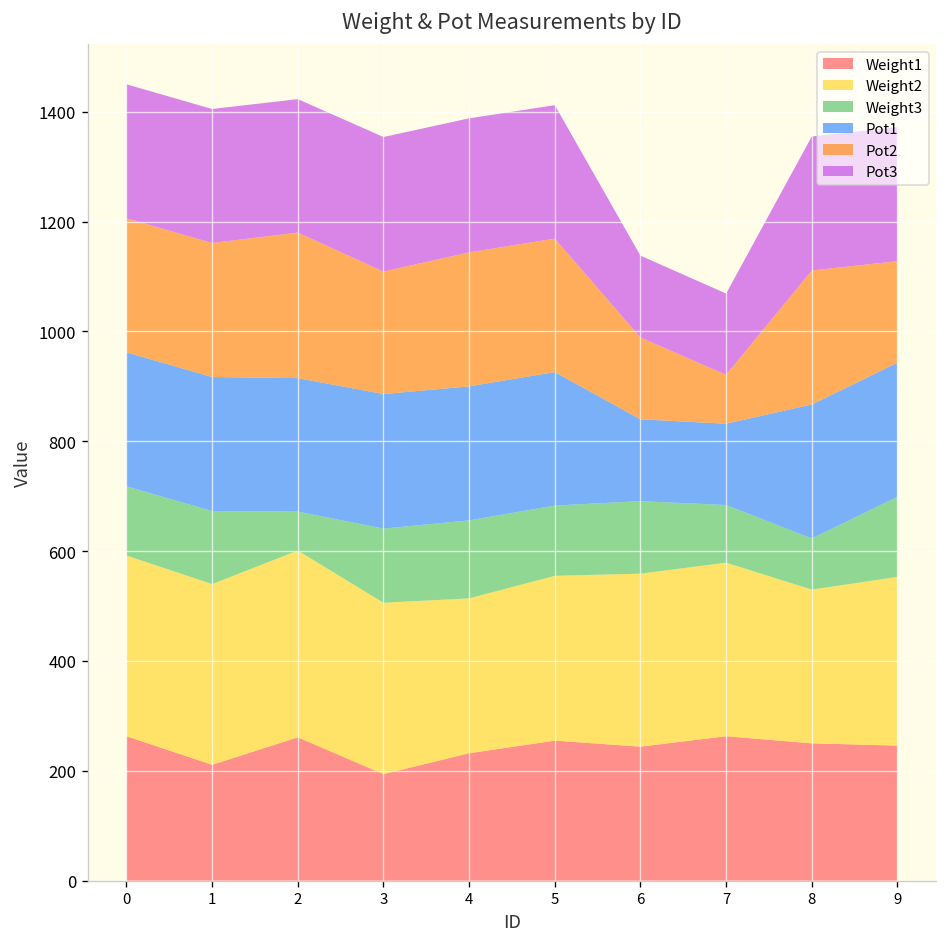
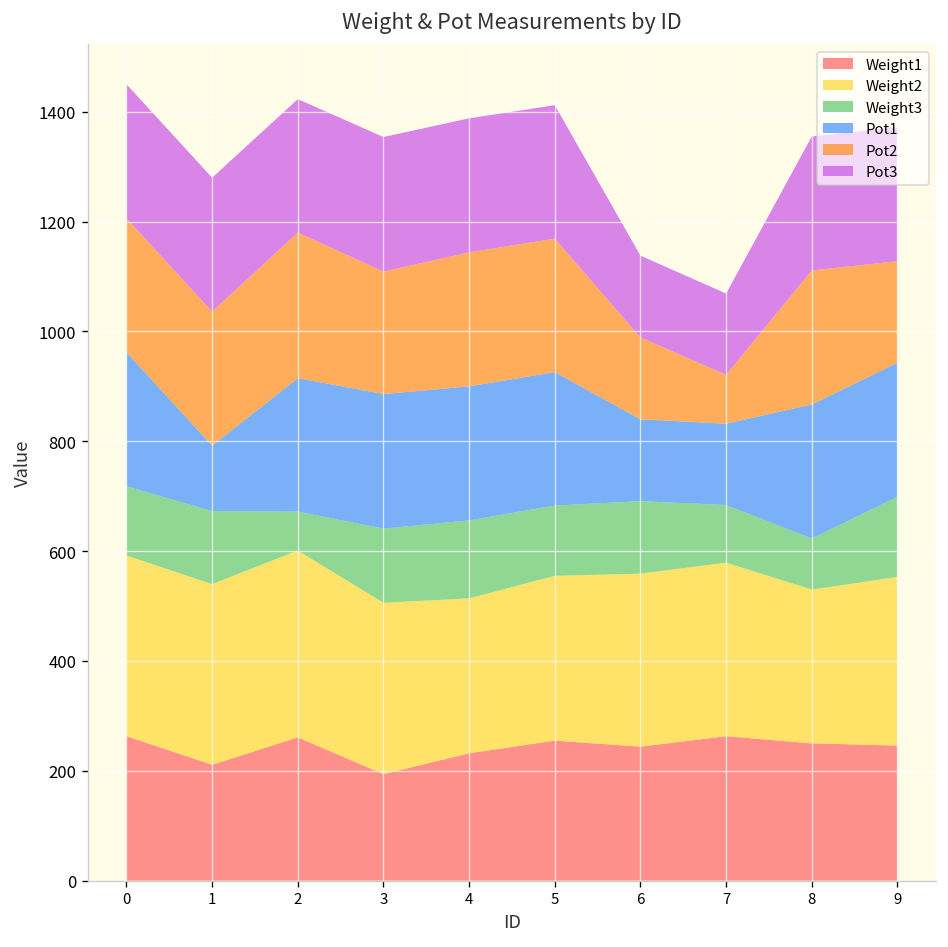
  {
    "Weight1": {
      "0": 260,
      "1": 210,
      "2": 260,
      "3": 190,
      "4": 230,
      "5": 260,
      "6": 240,
      "7": 260,
      "8": 250,
      "9": 250
    },
    "Weight2": {
      "0": 330,
      "1": 330,
      "2": 340,
      "3": 310,
      "4": 280,
      "5": 300,
      "6": 320,
      "7": 320,
      "8": 280,
      "9": 310
    },
    "Weight3": {
      "0": 130,
      "1": 130,
      "2": 70,
      "3": 140,
      "4": 140,
      "5": 130,
      "6": 130,
      "7": 110,
      "8": 90,
      "9": 150
    },
    "Pot1": {
      "0": 240,
-     "1": 240,
+     "1": 120,
      "2": 240,
      "3": 250,
      "4": 240,
      "5": 240,
      "6": 150,
      "7": 150,
      "8": 240,
      "9": 240
    },
    "Pot2": {
      "0": 240,
      "1": 240,
      "2": 270,
      "3": 220,
      "4": 240,
      "5": 240,
      "6": 150,
      "7": 90,
      "8": 240,
      "9": 190
    },
    "Pot3": {
      "0": 240,
      "1": 240,
      "2": 240,
      "3": 250,
      "4": 240,
      "5": 240,
      "6": 150,
      "7": 150,
      "8": 240
    }
  }
